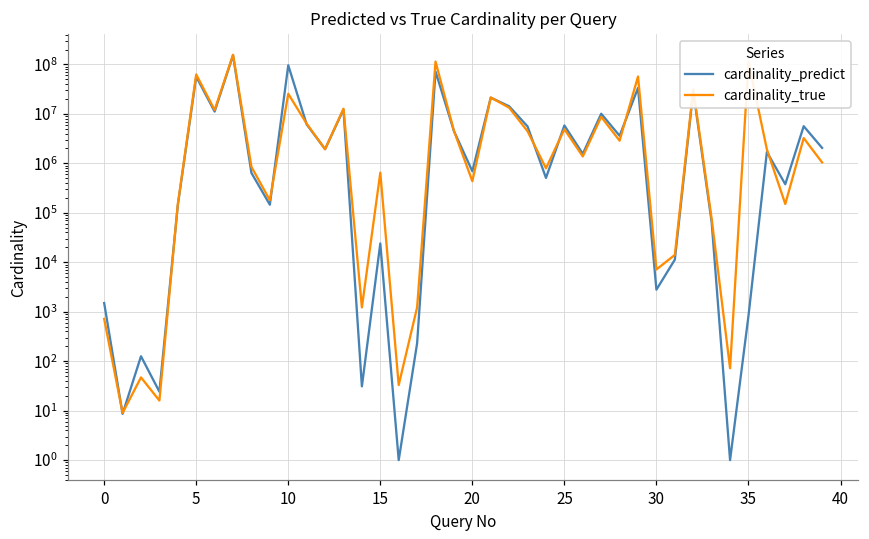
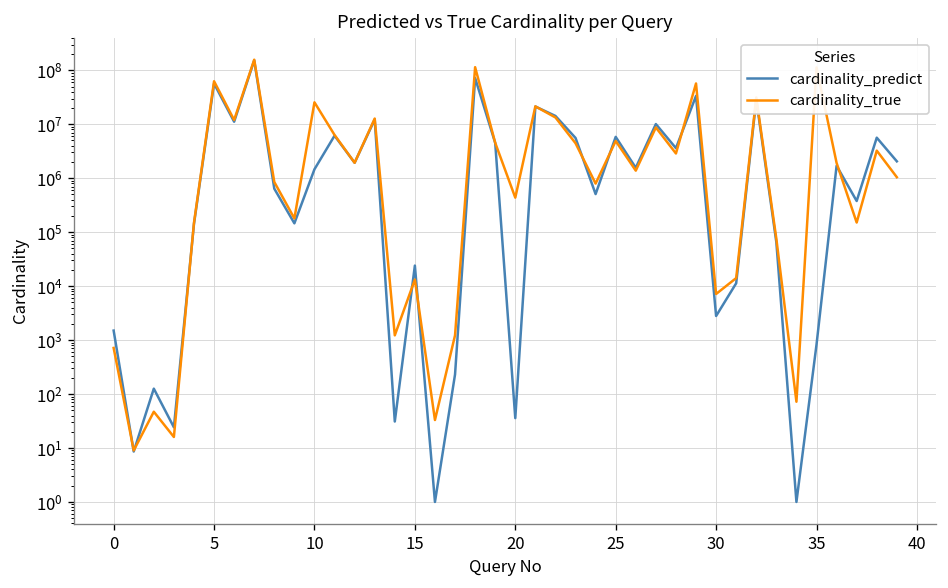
  {
    "cardinality_predict": {
      "0": 1500,
-     "10": 100000000,
+     "10": 1500000,
      "15": 20000,
-     "20": 700000,
+     "20": 40,
      "25": 6000000,
      "30": 3000,
      "35": 800
    },
    "cardinality_true": {
      "0": 700,
      "10": 30000000,
-     "15": 600000,
+     "15": 13000,
      "20": 400000,
      "25": 5000000,
      "30": 7000
    }
  }
